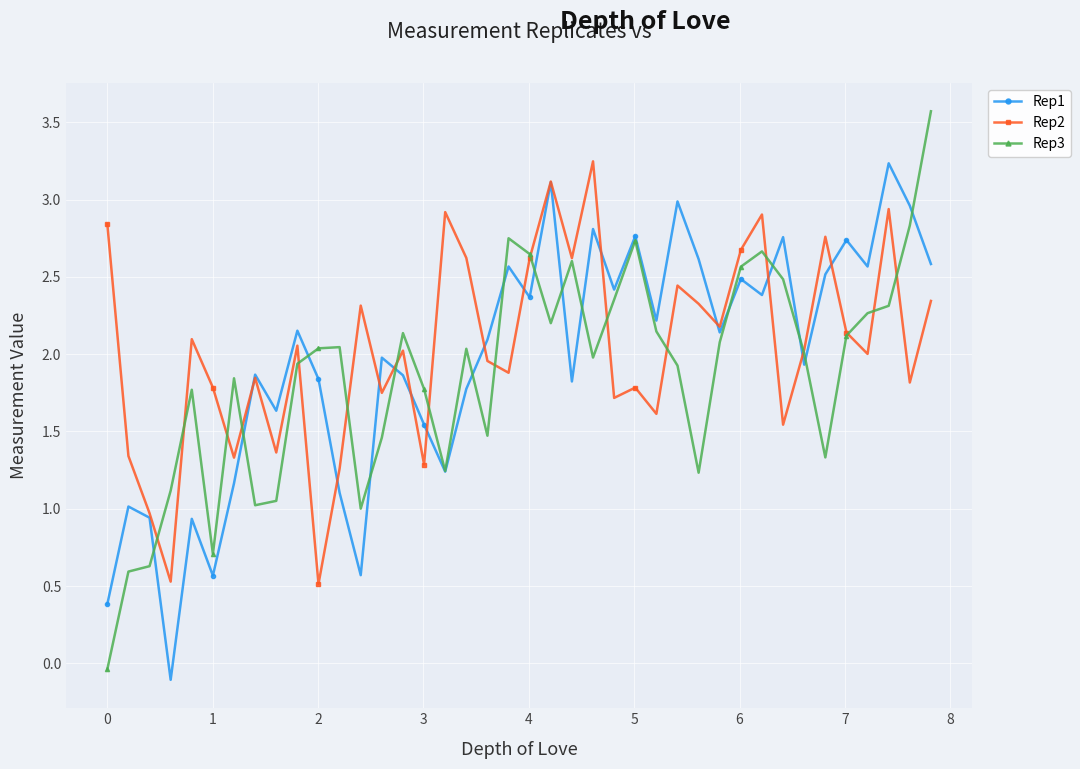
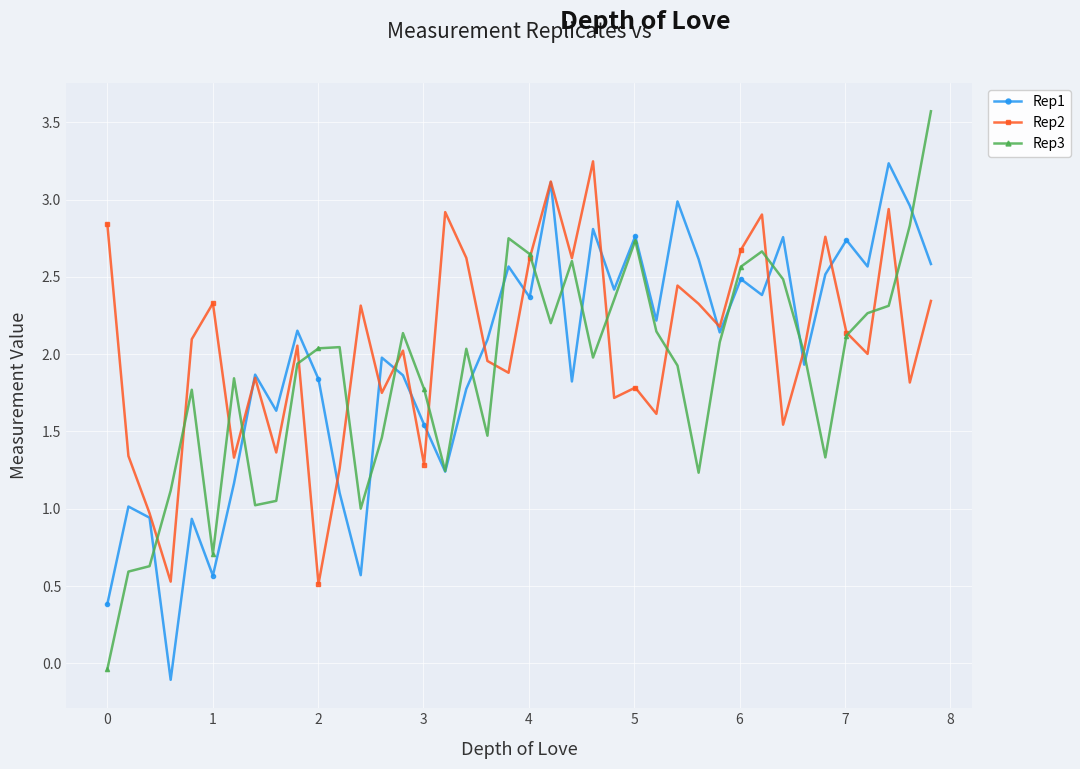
  {
    "Rep1": {
      "0": 0.38,
      "1": 0.57
    },
    "Rep2": {
      "0": 2.84,
-     "1": 1.78
+     "1": 2.33
    },
    "Rep3": {
      "0": -0.04,
      "1": 0.71
    }
  }
